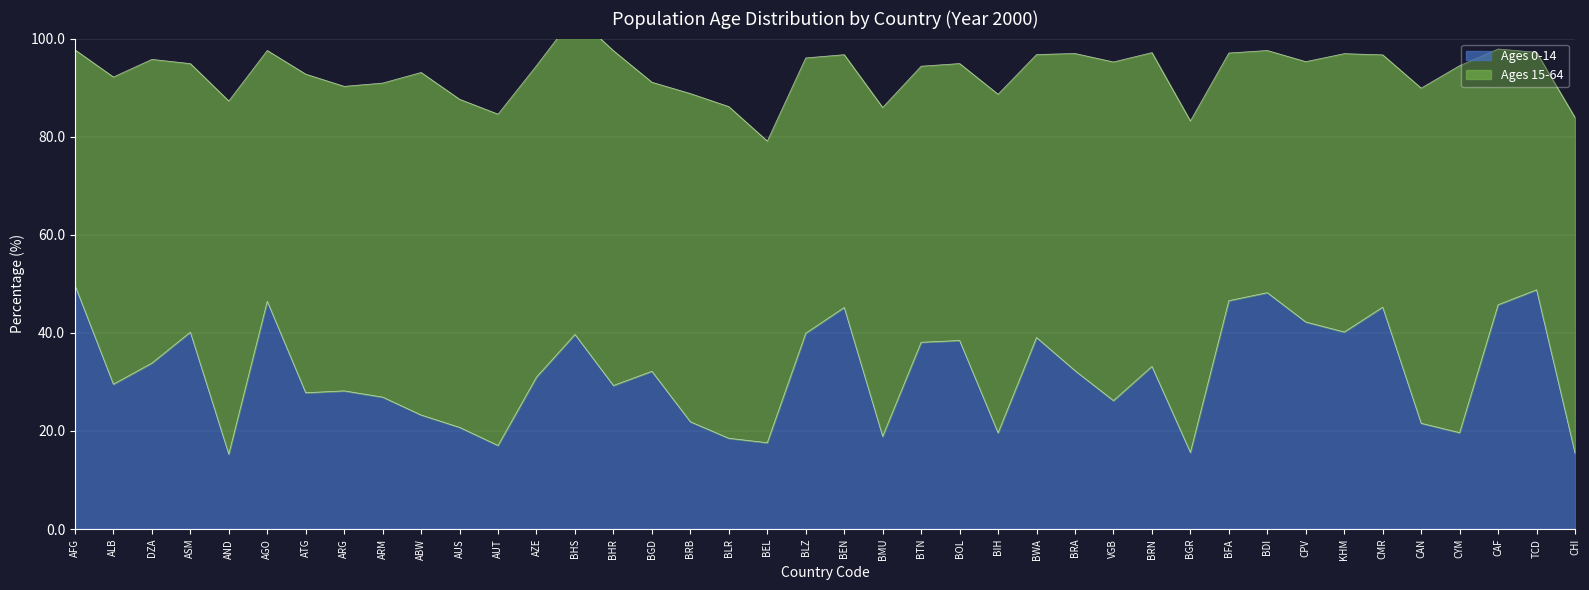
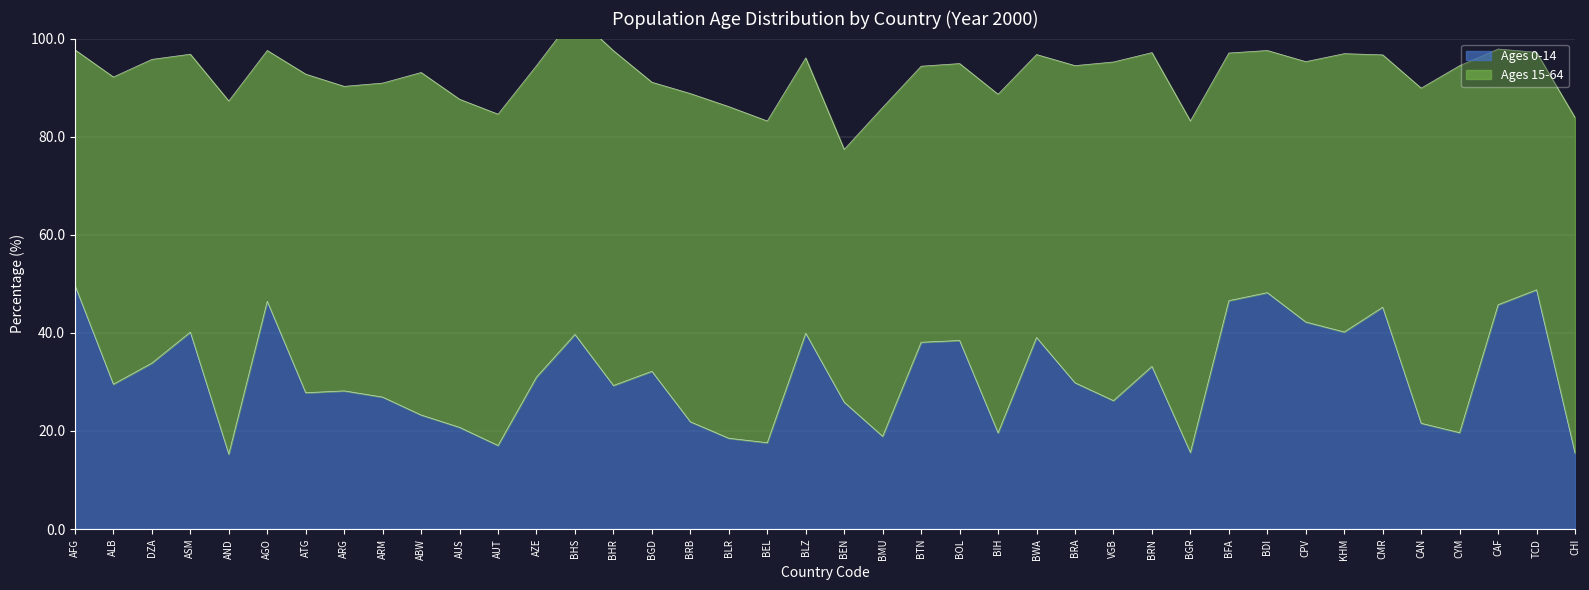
  {
    "Ages 0-14": {
      "AFG": 50,
      "ALB": 30,
      "DZA": 34,
      "ASM": 40,
      "AND": 15,
      "AGO": 46,
      "ATG": 28,
      "ARG": 28,
      "ARM": 27,
      "ABW": 23,
      "AUS": 21,
      "AUT": 17,
      "AZE": 31,
      "BHS": 40,
      "BHR": 29,
      "BGD": 32,
      "BRB": 22,
      "BLR": 19,
      "BEL": 18,
      "BLZ": 40,
-     "BEN": 45,
+     "BEN": 26,
      "BMU": 19,
      "BTN": 38,
      "BOL": 38,
      "BIH": 20,
      "BWA": 39,
-     "BRA": 32,
+     "BRA": 30,
      "VGB": 26,
      "BRN": 33,
      "BGR": 16,
      "BFA": 47,
      "BDI": 48,
      "CPV": 42,
      "KHM": 40,
      "CMR": 45,
      "CAN": 22,
      "CYM": 20,
      "CAF": 46,
      "TCD": 49,
      "CHI": 16
    },
    "Ages 15-64": {
      "AFG": 48,
      "ALB": 63,
      "DZA": 62,
-     "ASM": 55,
+     "ASM": 57,
      "AND": 72,
      "AGO": 51,
      "ATG": 65,
      "ARG": 62,
      "ARM": 64,
      "ABW": 70,
      "AUS": 67,
      "AUT": 68,
      "AZE": 63,
      "BHR": 68,
      "BGD": 59,
      "BRB": 67,
      "BLR": 68,
-     "BEL": 61,
+     "BEL": 66,
      "BLZ": 56,
      "BEN": 52,
      "BMU": 67,
      "BTN": 56,
      "BOL": 56,
      "BIH": 69,
      "BWA": 58,
      "BRA": 65,
      "VGB": 69,
      "BRN": 64,
      "BGR": 68,
      "BFA": 50,
      "BDI": 49,
      "CPV": 53,
      "KHM": 57,
      "CMR": 51,
      "CAN": 68,
      "CYM": 75,
      "CHI": 68
    }
  }
